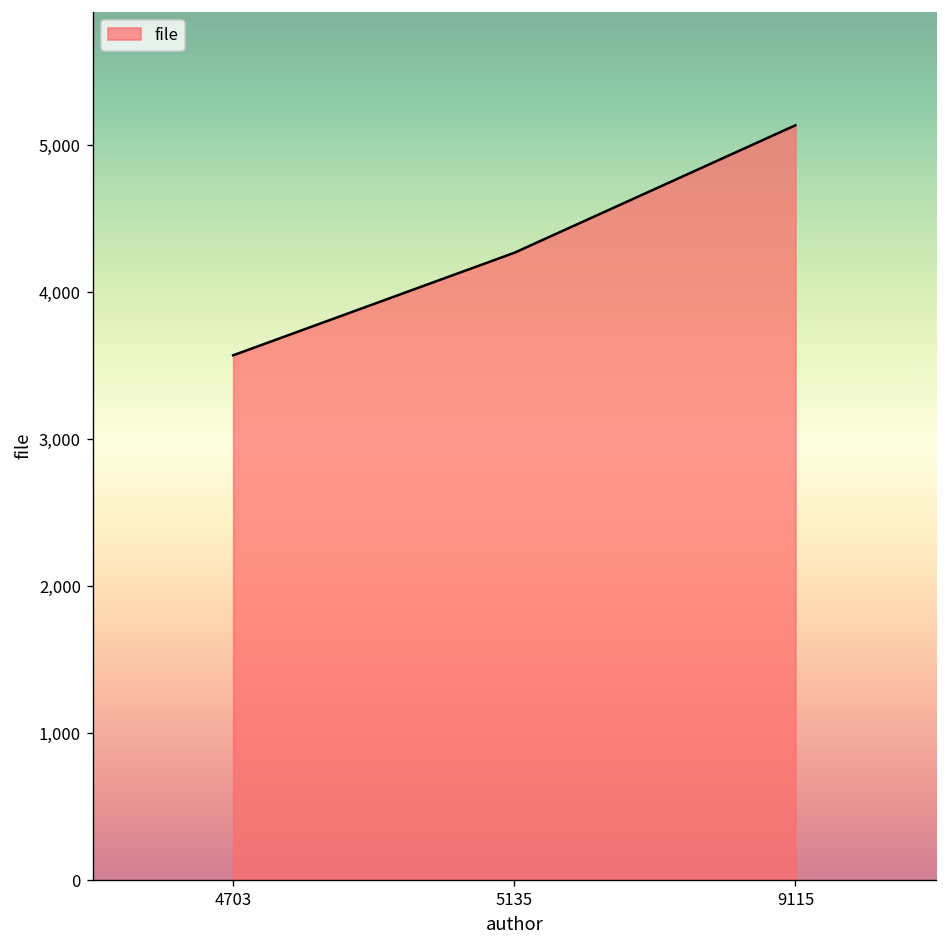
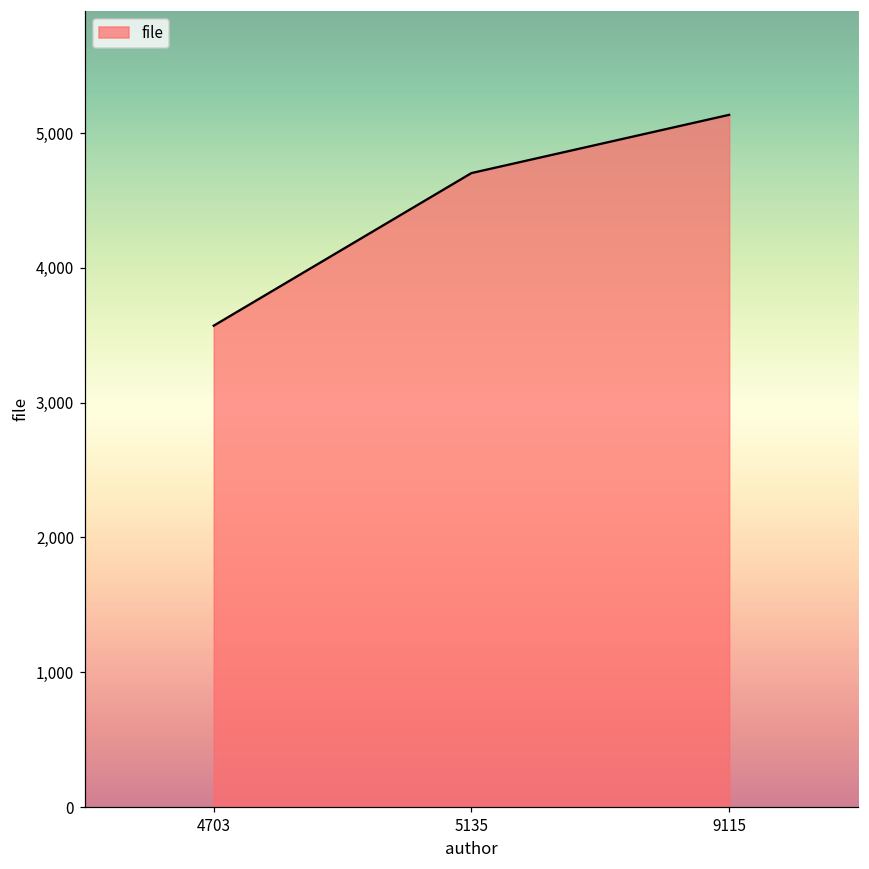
  {
    "4703": "3,570",
-   "5135": "4,270",
+   "5135": "4,700",
    "9115": "5,140"
  }
